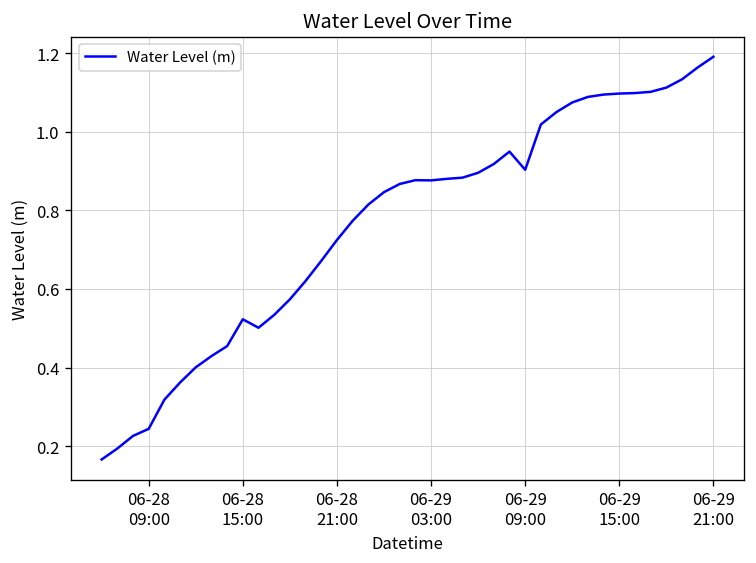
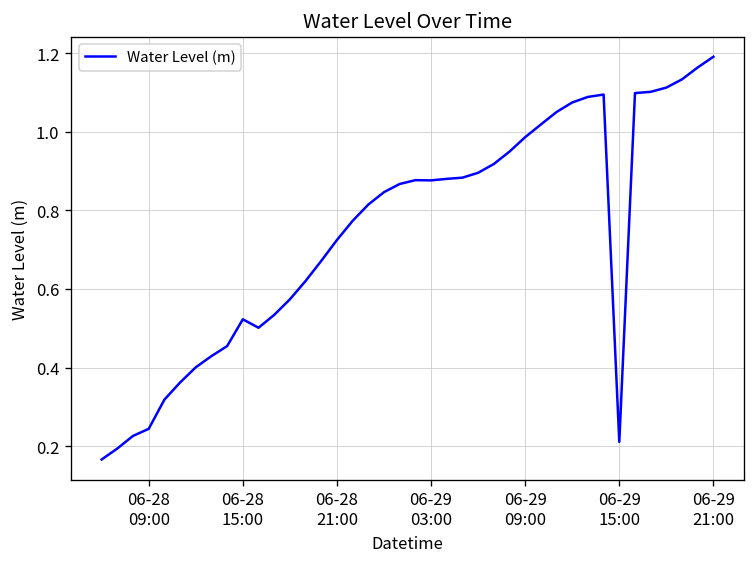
  {
    "06-28 09:00": 0.24,
    "06-28 15:00": 0.52,
    "06-28 21:00": 0.72,
    "06-29 03:00": 0.88,
-   "06-29 09:00": 0.90,
-   "06-29 15:00": 1.10,
+   "06-29 09:00": 0.99,
+   "06-29 15:00": 0.21,
    "06-29 21:00": 1.19
  }
